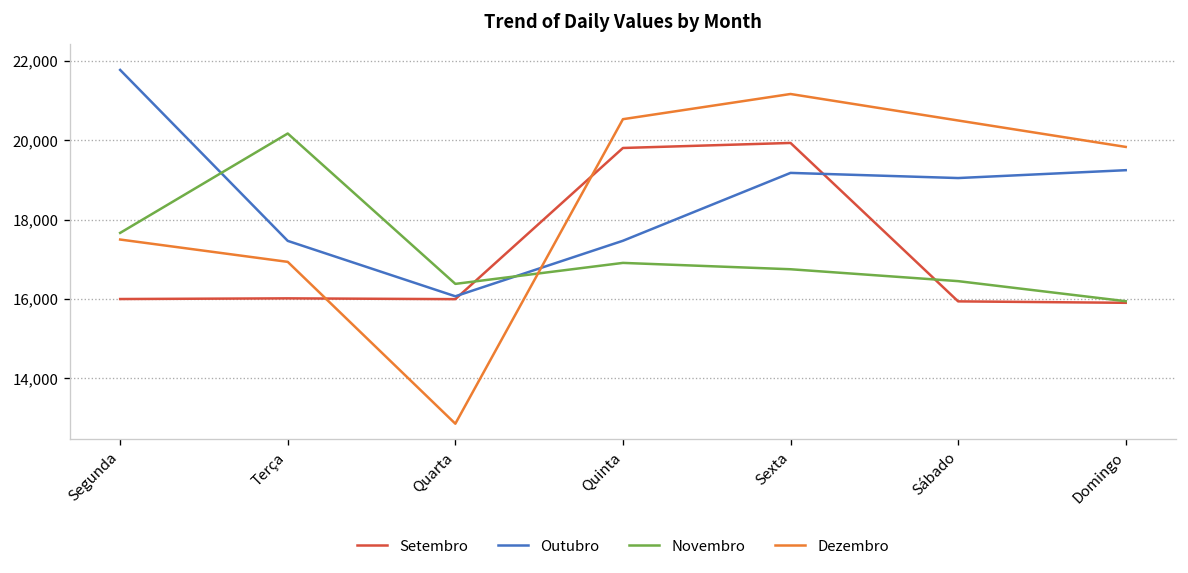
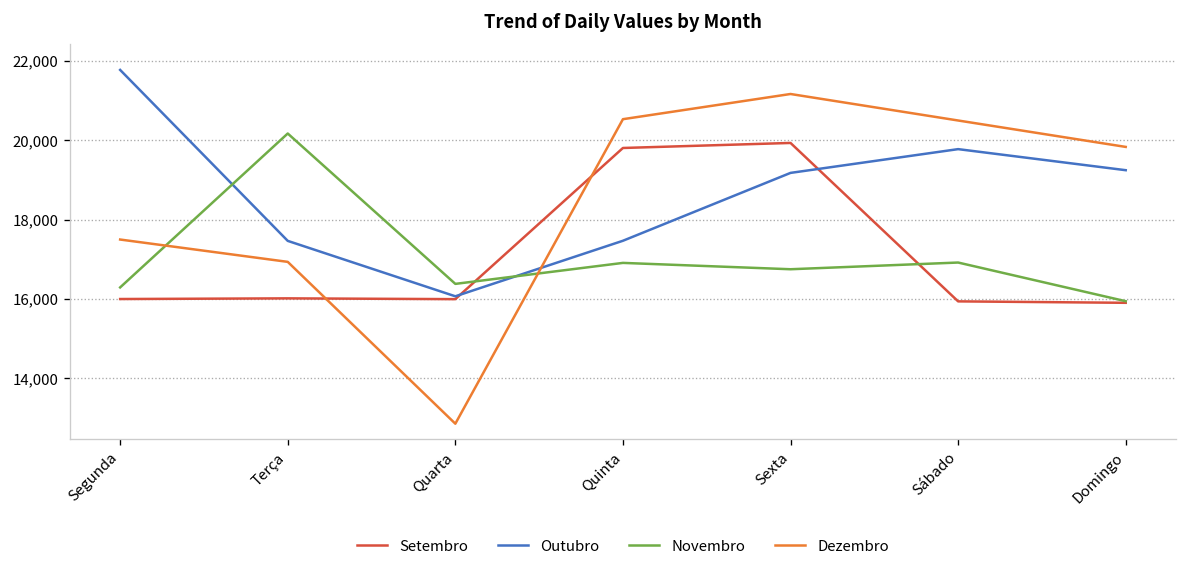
  {
    "Outubro": {
      "Segunda": "21,800",
      "Terça": "17,500",
      "Quinta": "17,500",
      "Sexta": "19,200",
-     "Sábado": "19,100",
+     "Sábado": "19,800",
      "Domingo": "19,200"
    },
    "Novembro": {
-     "Segunda": "17,700",
+     "Segunda": "16,300",
      "Terça": "20,200",
      "Quarta": "16,400",
      "Quinta": "16,900",
      "Sexta": "16,800",
-     "Sábado": "16,500"
+     "Sábado": "16,900"
    }
  }
